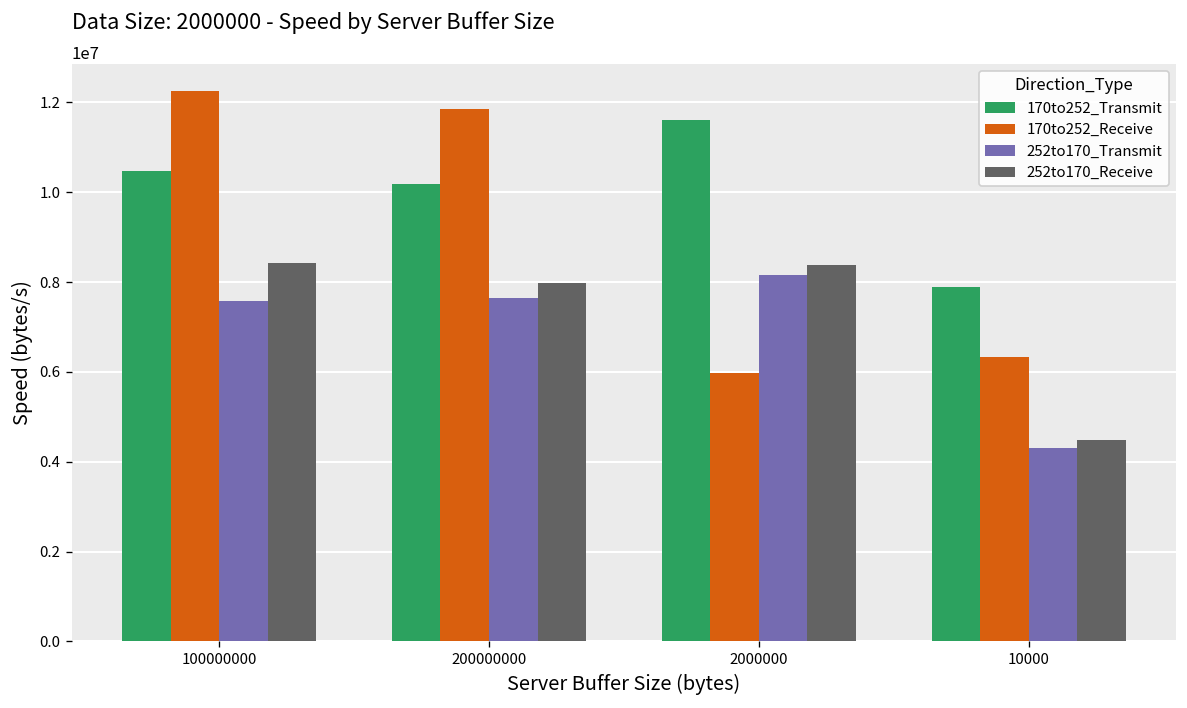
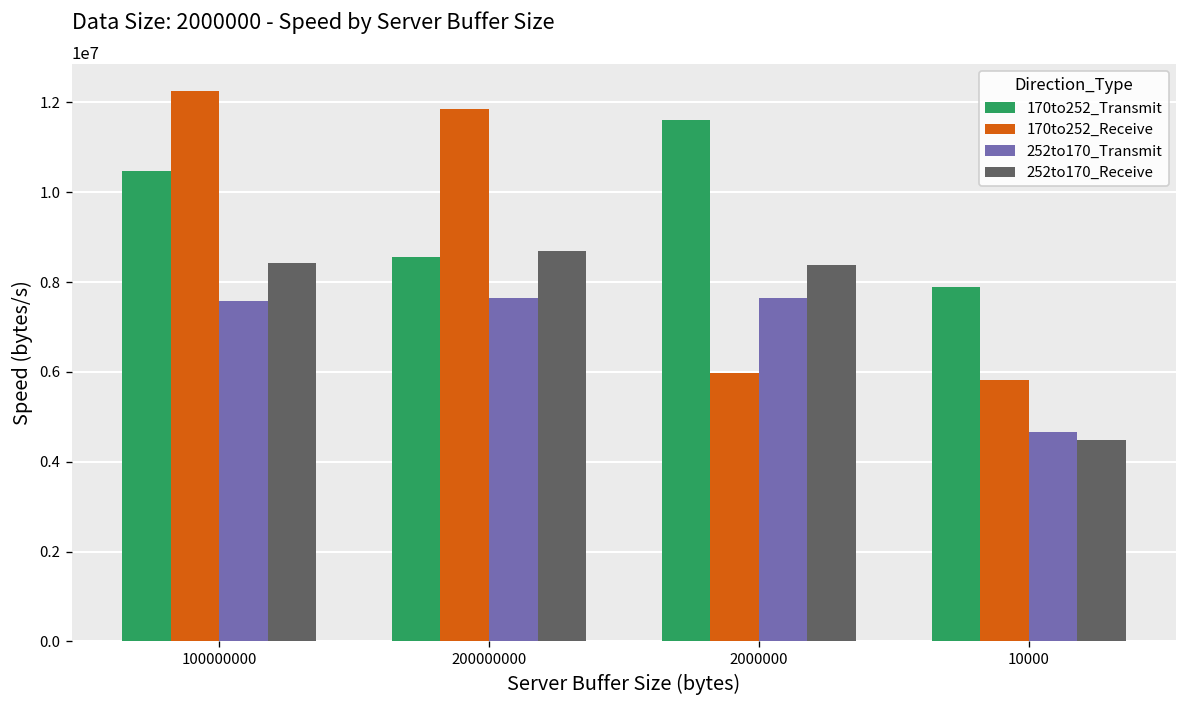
  {
    "170to252_Transmit": {
      "100000000": 10500000,
-     "200000000": 10200000,
+     "200000000": 8600000,
      "2000000": 11600000,
      "10000": 7900000
    },
    "170to252_Receive": {
      "100000000": 12300000,
      "200000000": 11900000,
      "2000000": 6000000,
-     "10000": 6300000
+     "10000": 5800000
    },
    "252to170_Transmit": {
      "100000000": 7600000,
      "200000000": 7700000,
-     "2000000": 8200000,
-     "10000": 4300000
+     "2000000": 7600000,
+     "10000": 4700000
    },
    "252to170_Receive": {
      "100000000": 8400000,
-     "200000000": 8000000,
+     "200000000": 8700000,
      "2000000": 8400000,
      "10000": 4500000
    }
  }
